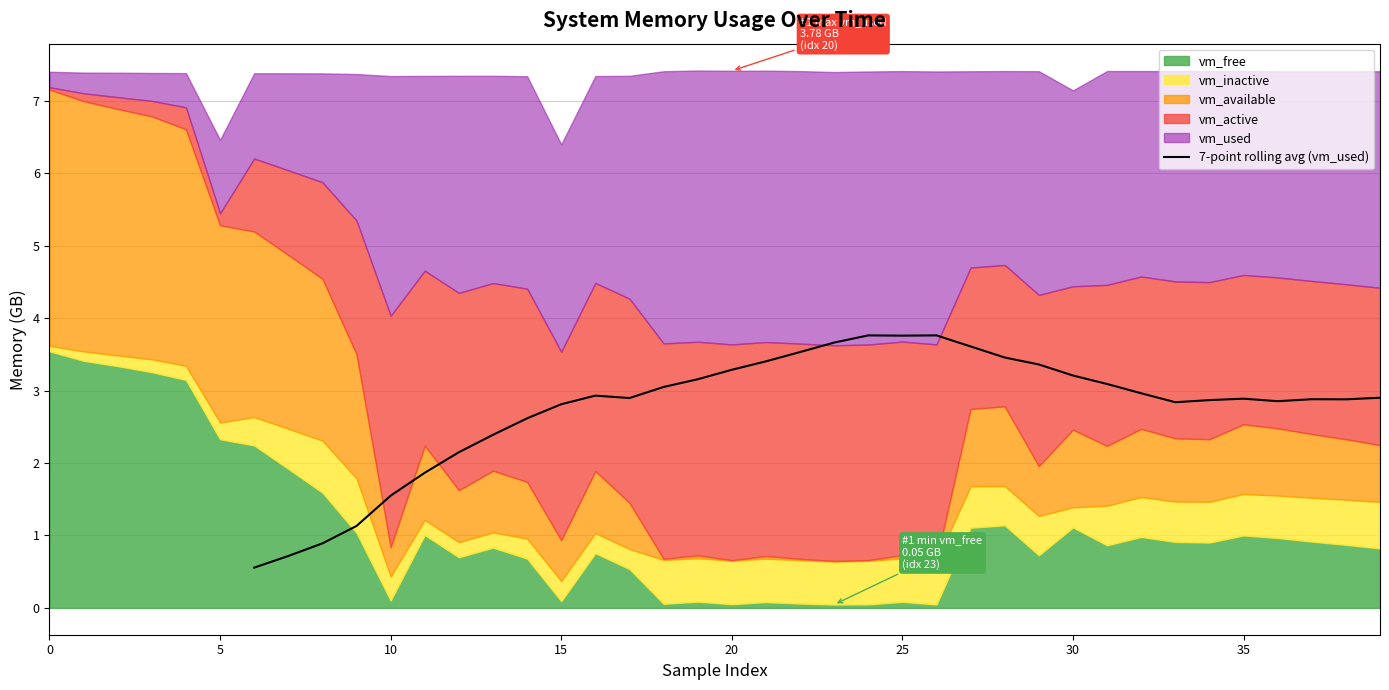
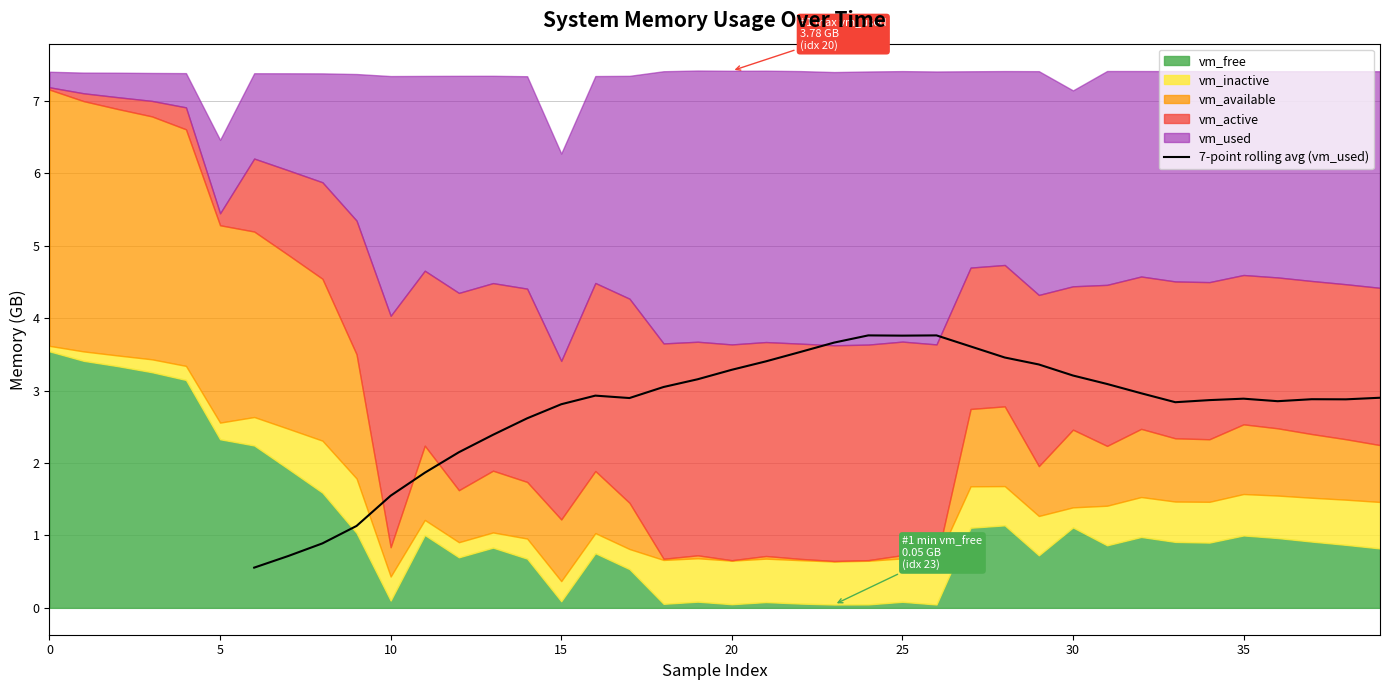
  {
    "vm_free": {
      "0": 3.5,
      "5": 2.3,
      "10": 0.1,
      "15": 0.1,
      "20": 0.1,
      "30": 1.1,
      "35": 1.0
    },
    "7-point rolling avg (vm_used)": {
      "10": 1.5,
      "15": 2.8,
      "20": 3.3,
      "25": 3.8,
      "30": 3.2,
      "35": 2.9
    },
    "vm_inactive": {
      "0": 0.1,
      "5": 0.2,
      "10": 0.3,
      "15": 0.3,
      "30": 0.3,
      "35": 0.6
    },
    "vm_available": {
      "5": 2.7,
      "10": 0.4,
-     "15": 0.6,
+     "15": 0.9,
      "30": 1.1,
      "35": 1.0
    },
    "vm_active": {
      "5": 0.2,
      "10": 3.2,
-     "15": 2.6,
+     "15": 2.2,
      "20": 3.0,
      "25": 3.0,
      "30": 2.0,
      "35": 2.1
    },
    "vm_used": {
      "0": 0.2,
      "5": 1.0,
      "10": 3.3,
      "15": 2.9,
      "20": 3.8,
      "25": 3.7,
      "30": 2.7
    }
  }
